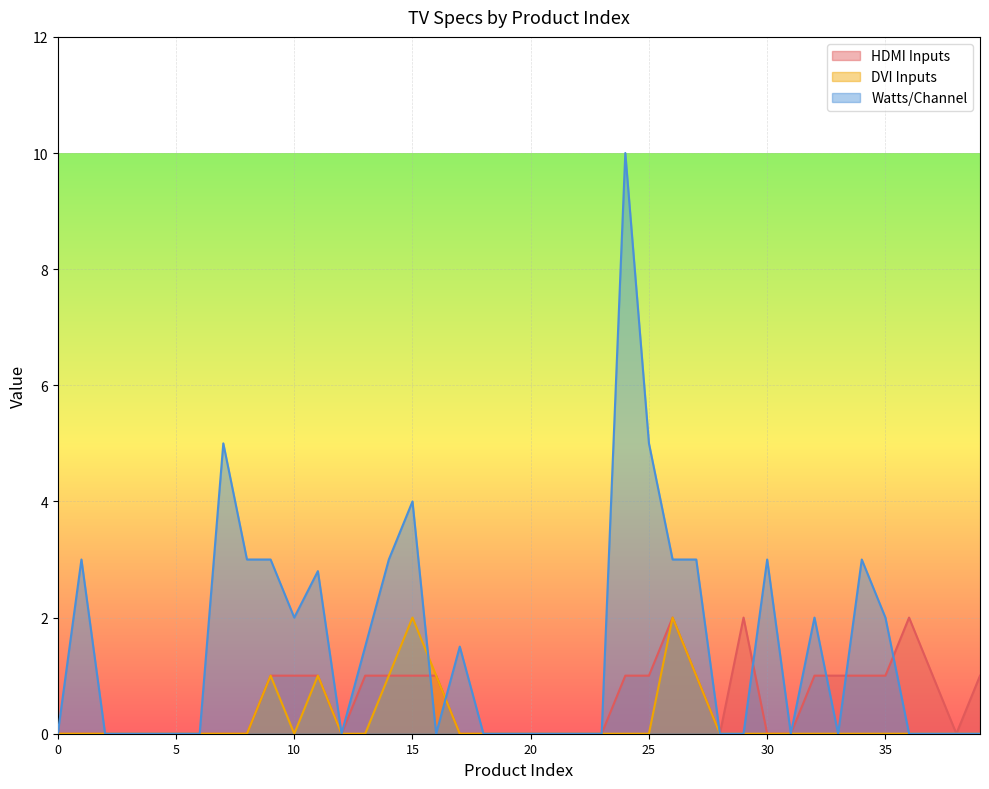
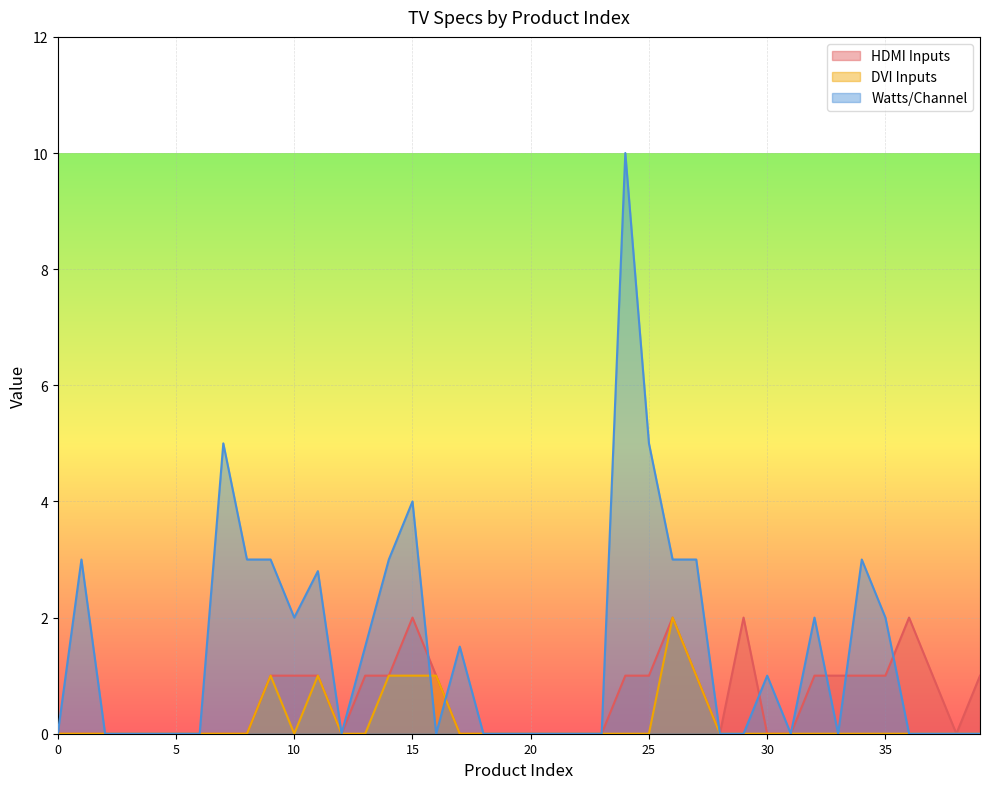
  {
    "HDMI Inputs": {
      "10": 1,
-     "15": 1,
+     "15": 2,
      "25": 1,
      "35": 1
    },
    "DVI Inputs": {
      "10": 0,
-     "15": 2,
+     "15": 1,
      "25": 0,
      "35": 0
    },
    "Watts/Channel": {
      "10": 2,
      "15": 4,
      "25": 5,
-     "30": 3,
+     "30": 1,
      "35": 2
    }
  }
